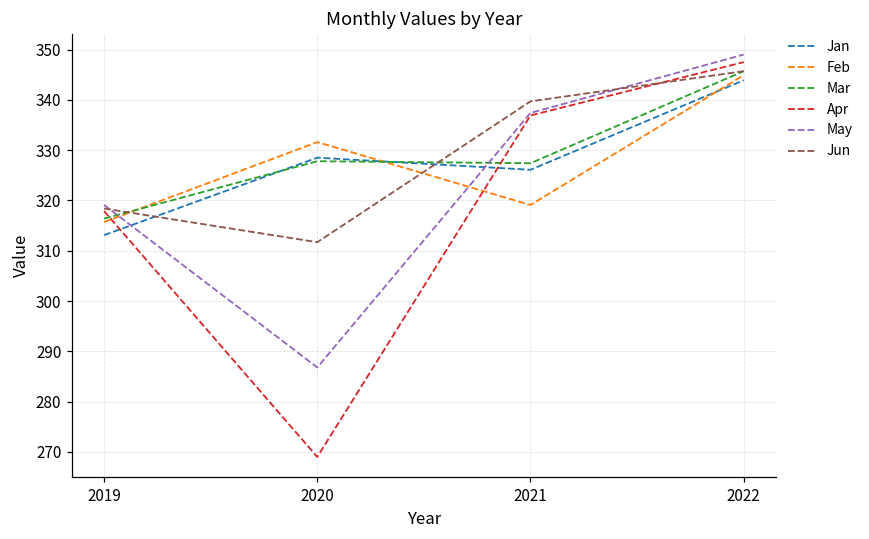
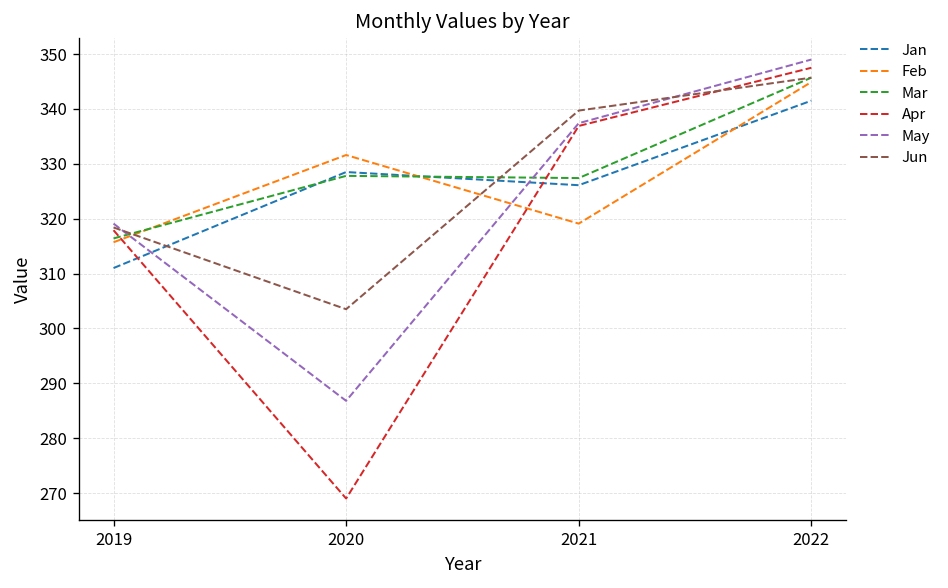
  {
    "Jan": {
-     "2019": 313,
+     "2019": 311,
      "2020": 329,
      "2021": 326,
-     "2022": 344
+     "2022": 342
    },
    "Feb": {
      "2019": 316,
      "2020": 332,
      "2021": 319,
      "2022": 345
    },
    "Mar": {
      "2019": 316,
      "2020": 328,
      "2021": 327
    },
    "Apr": {
      "2020": 269,
      "2022": 348
    },
    "May": {
      "2019": 319,
      "2020": 287,
      "2022": 349
    },
    "Jun": {
-     "2020": 312,
+     "2020": 304,
      "2021": 340
    }
  }
